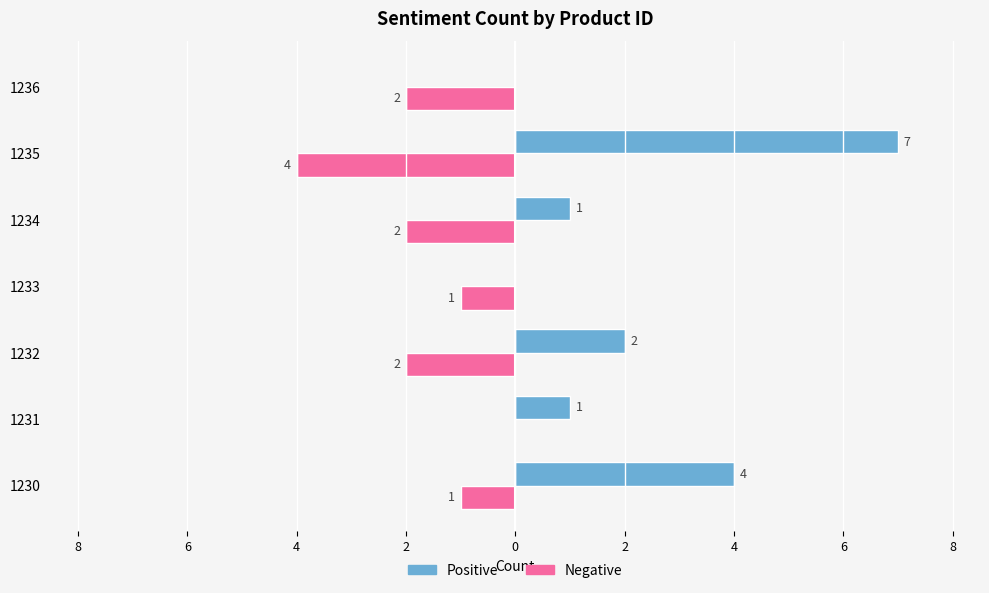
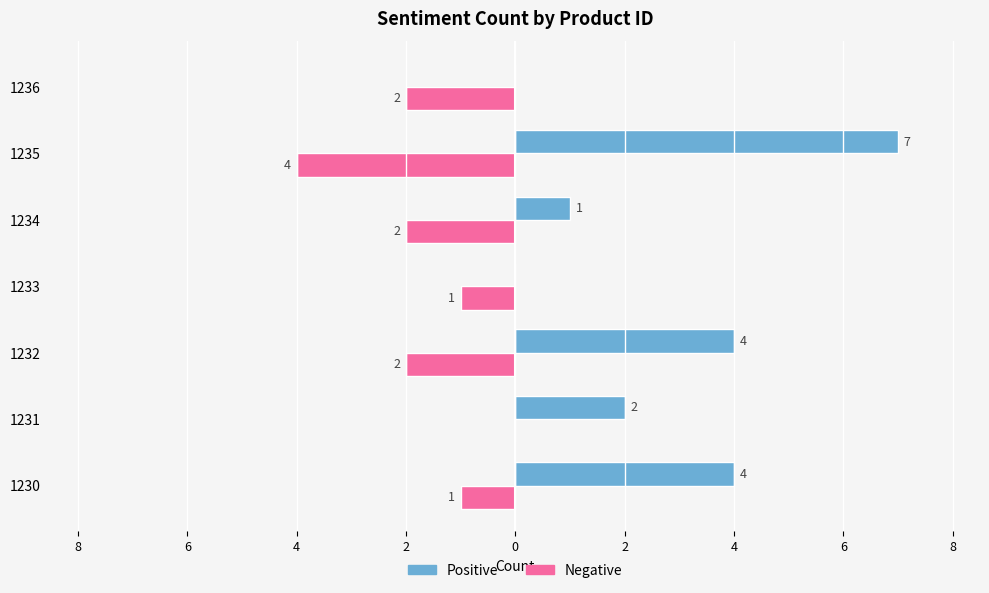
  {
    "Positive": {
      "1235": 7,
      "1234": 1,
-     "1232": 2,
-     "1231": 1,
+     "1232": 4,
+     "1231": 2,
      "1230": 4
    }
  }
